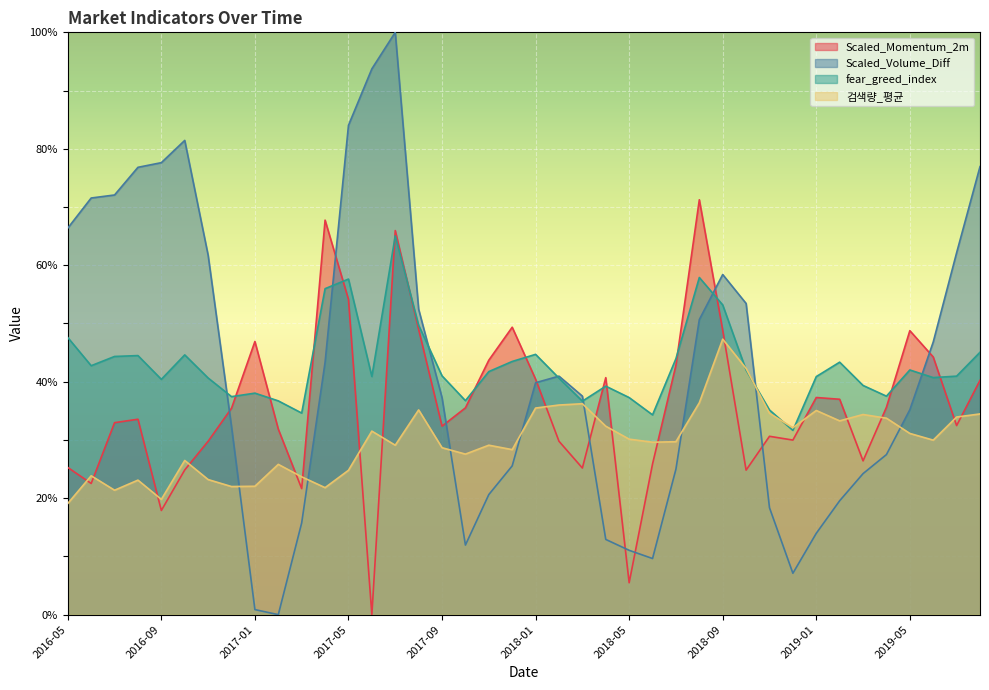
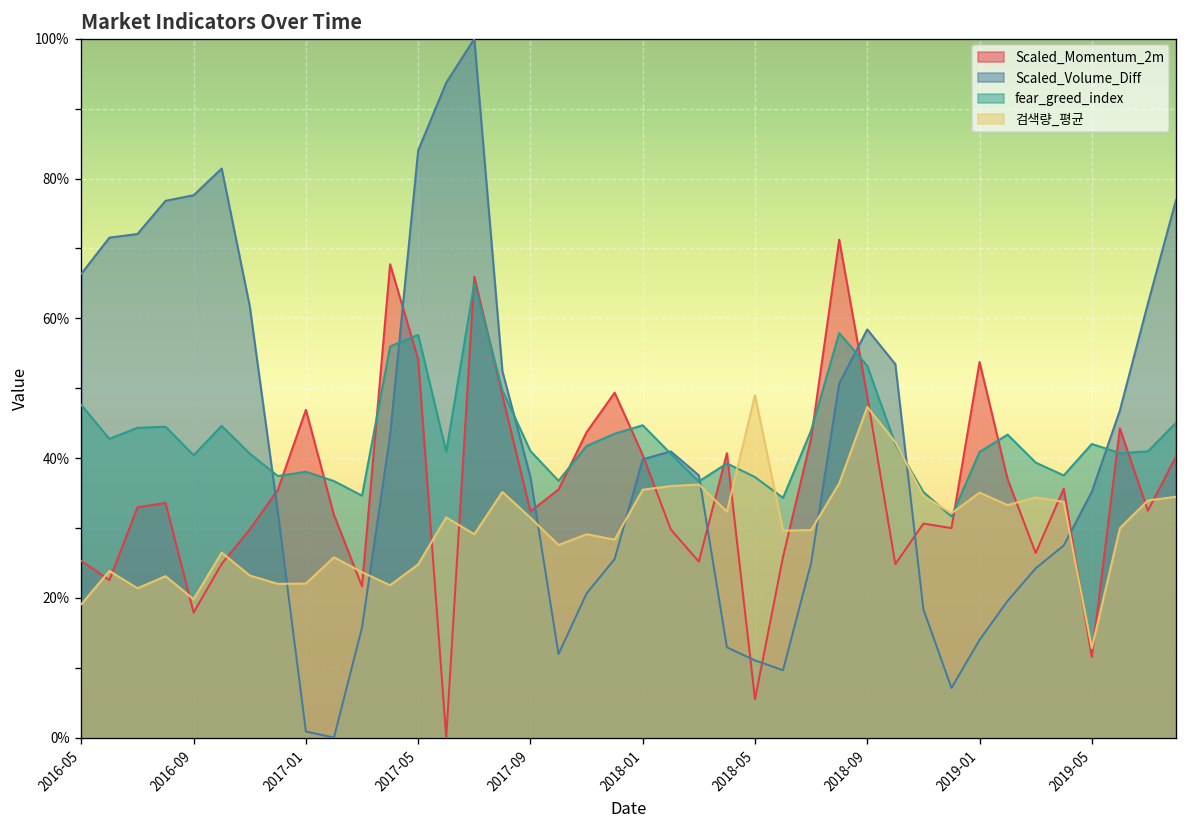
  {
    "Scaled_Momentum_2m": {
      "2016-05": "25%",
      "2016-09": "18%",
      "2017-01": "47%",
      "2017-05": "54%",
      "2017-09": "32%",
      "2018-01": "40%",
      "2018-05": "5%",
      "2018-09": "49%",
-     "2019-01": "37%",
-     "2019-05": "49%"
+     "2019-01": "54%",
+     "2019-05": "12%"
    },
    "검색량_평균": {
      "2016-05": "19%",
      "2016-09": "20%",
      "2017-01": "22%",
      "2017-05": "25%",
-     "2017-09": "29%",
+     "2017-09": "31%",
      "2018-01": "35%",
-     "2018-05": "30%",
+     "2018-05": "49%",
      "2018-09": "47%",
      "2019-01": "35%",
-     "2019-05": "31%"
+     "2019-05": "13%"
    }
  }
